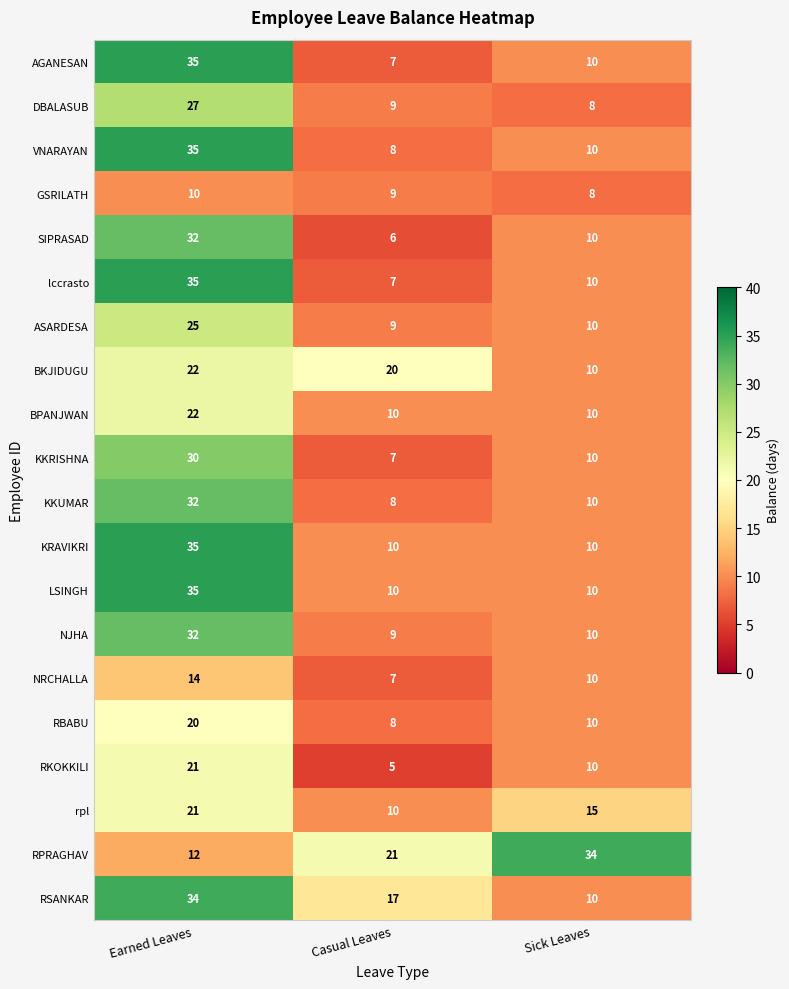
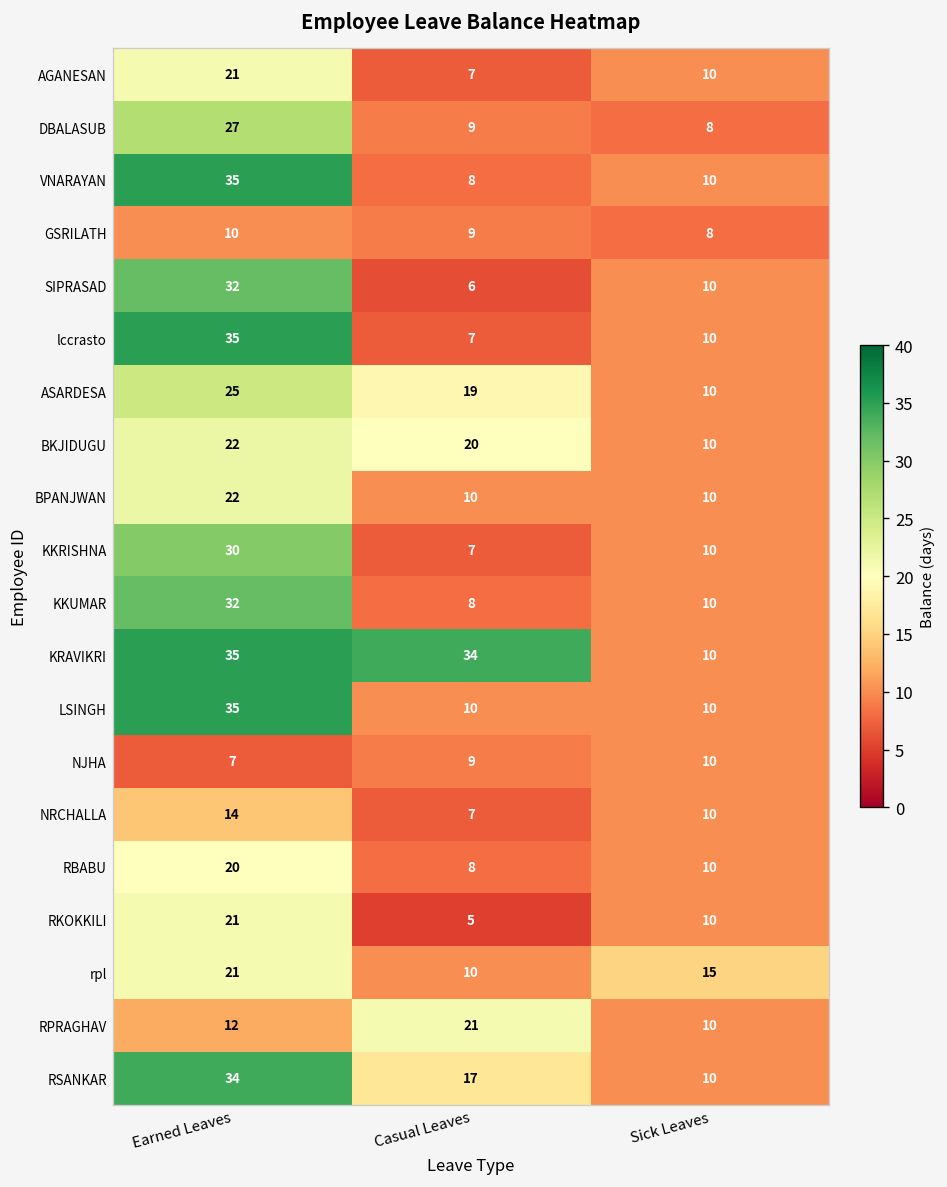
  {
    "AGANESAN": {
-     "Earned Leaves": 35,
+     "Earned Leaves": 21,
      "Casual Leaves": 7,
      "Sick Leaves": 10
    },
    "DBALASUB": {
      "Earned Leaves": 27,
      "Casual Leaves": 9,
      "Sick Leaves": 8
    },
    "VNARAYAN": {
      "Earned Leaves": 35,
      "Casual Leaves": 8,
      "Sick Leaves": 10
    },
    "GSRILATH": {
      "Earned Leaves": 10,
      "Casual Leaves": 9,
      "Sick Leaves": 8
    },
    "SIPRASAD": {
      "Earned Leaves": 32,
      "Casual Leaves": 6,
      "Sick Leaves": 10
    },
    "lccrasto": {
      "Earned Leaves": 35,
      "Casual Leaves": 7,
      "Sick Leaves": 10
    },
    "ASARDESA": {
      "Earned Leaves": 25,
-     "Casual Leaves": 9,
+     "Casual Leaves": 19,
      "Sick Leaves": 10
    },
    "BKJIDUGU": {
      "Earned Leaves": 22,
      "Casual Leaves": 20,
      "Sick Leaves": 10
    },
    "BPANJWAN": {
      "Earned Leaves": 22,
      "Casual Leaves": 10,
      "Sick Leaves": 10
    },
    "KKRISHNA": {
      "Earned Leaves": 30,
      "Casual Leaves": 7,
      "Sick Leaves": 10
    },
    "KKUMAR": {
      "Earned Leaves": 32,
      "Casual Leaves": 8,
      "Sick Leaves": 10
    },
    "KRAVIKRI": {
      "Earned Leaves": 35,
-     "Casual Leaves": 10,
+     "Casual Leaves": 34,
      "Sick Leaves": 10
    },
    "LSINGH": {
      "Earned Leaves": 35,
      "Casual Leaves": 10,
      "Sick Leaves": 10
    },
    "NJHA": {
-     "Earned Leaves": 32,
+     "Earned Leaves": 7,
      "Casual Leaves": 9,
      "Sick Leaves": 10
    },
    "NRCHALLA": {
      "Earned Leaves": 14,
      "Casual Leaves": 7,
      "Sick Leaves": 10
    },
    "RBABU": {
      "Earned Leaves": 20,
      "Casual Leaves": 8,
      "Sick Leaves": 10
    },
    "RKOKKILI": {
      "Earned Leaves": 21,
      "Casual Leaves": 5,
      "Sick Leaves": 10
    },
    "rpl": {
      "Earned Leaves": 21,
      "Casual Leaves": 10,
      "Sick Leaves": 15
    },
    "RPRAGHAV": {
      "Earned Leaves": 12,
      "Casual Leaves": 21,
-     "Sick Leaves": 34
+     "Sick Leaves": 10
    },
    "RSANKAR": {
      "Earned Leaves": 34,
      "Casual Leaves": 17,
      "Sick Leaves": 10
    }
  }
